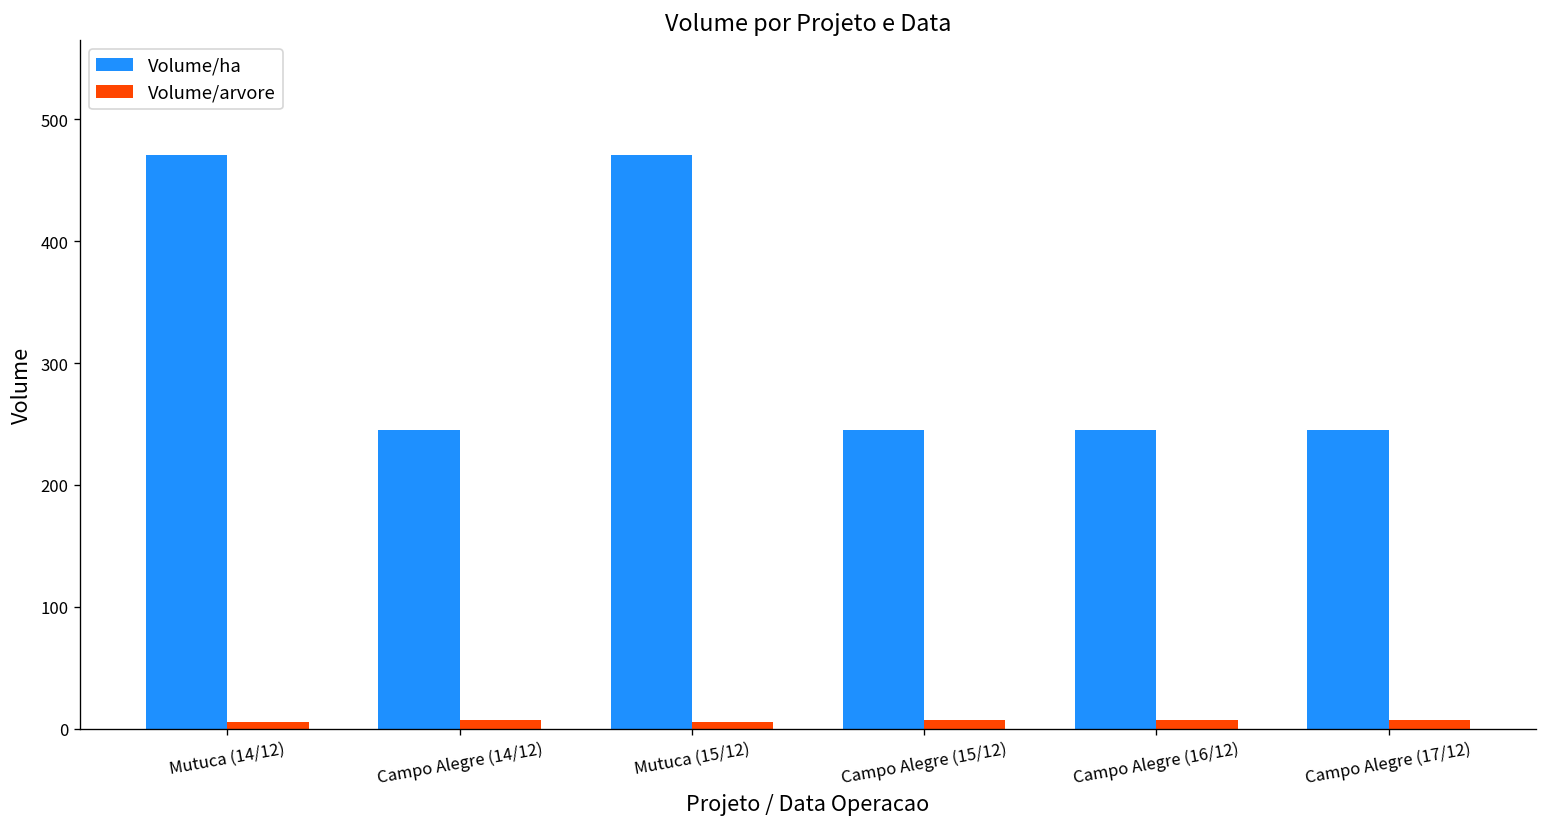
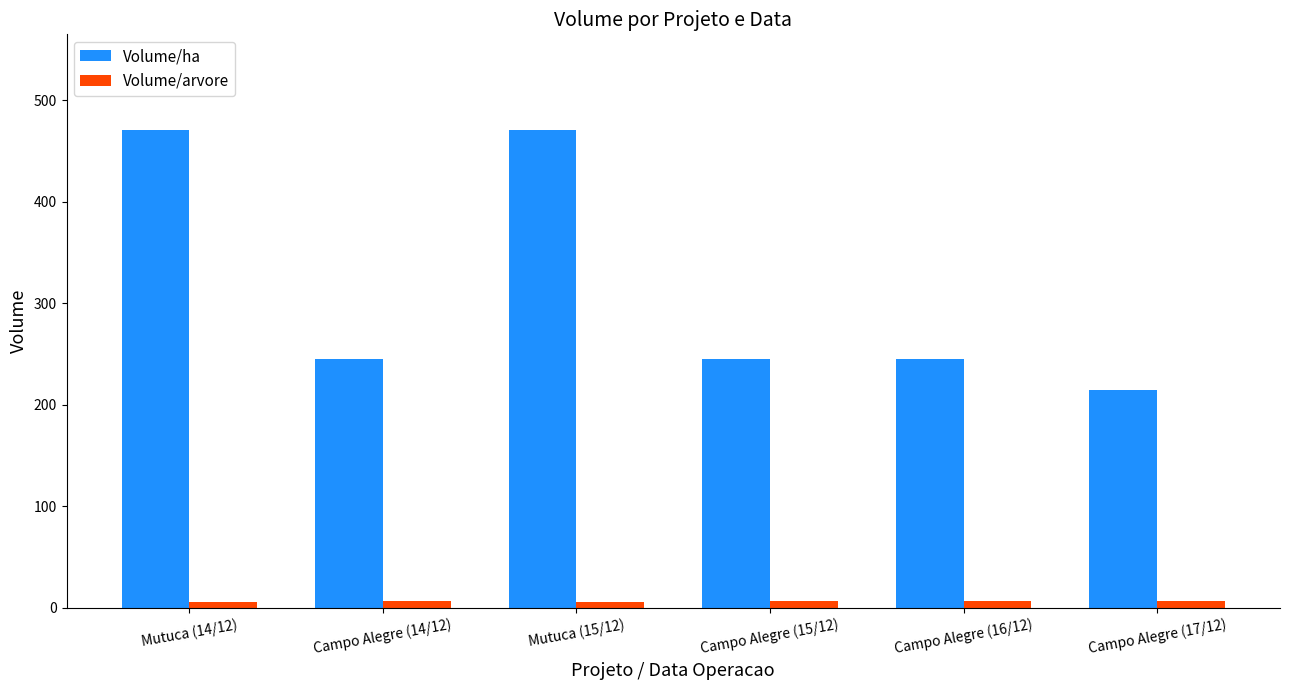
  {
    "Volume/ha": {
      "Mutuca (14/12)": 471,
      "Campo Alegre (14/12)": 245,
      "Mutuca (15/12)": 471,
      "Campo Alegre (15/12)": 245,
      "Campo Alegre (16/12)": 245,
-     "Campo Alegre (17/12)": 245
+     "Campo Alegre (17/12)": 215
    },
    "Volume/arvore": {
      "Mutuca (14/12)": 6,
      "Campo Alegre (14/12)": 7,
      "Mutuca (15/12)": 6,
      "Campo Alegre (15/12)": 7,
      "Campo Alegre (16/12)": 7,
      "Campo Alegre (17/12)": 7
    }
  }
